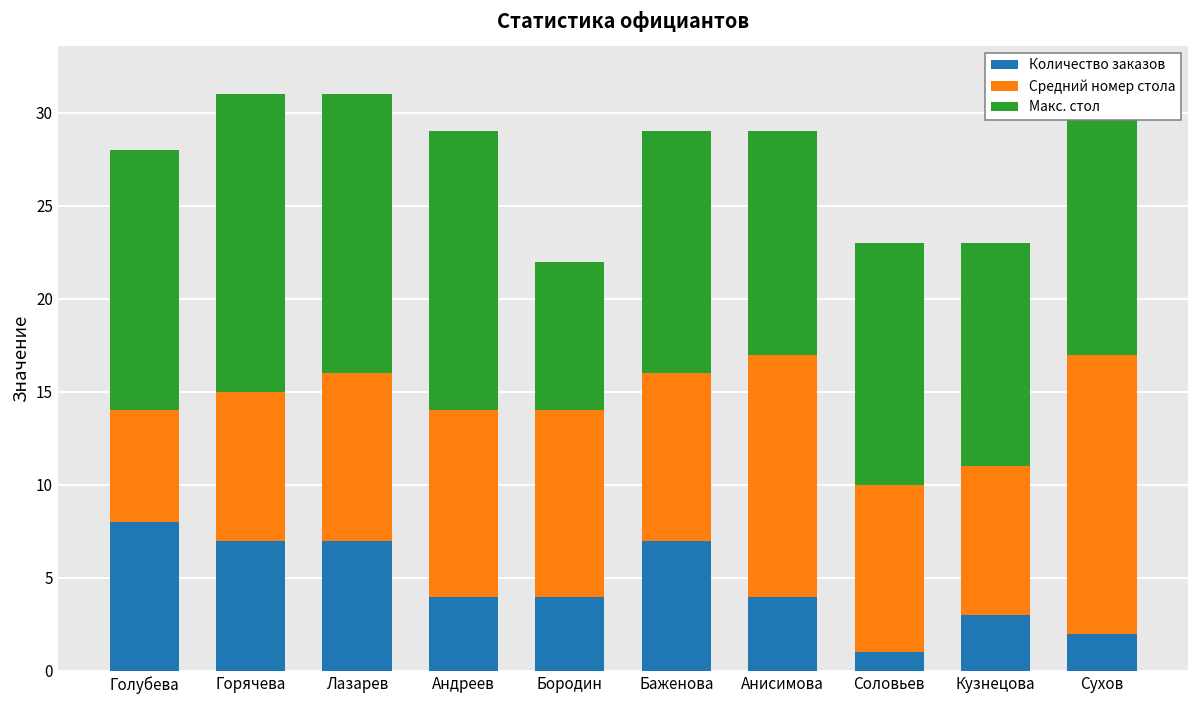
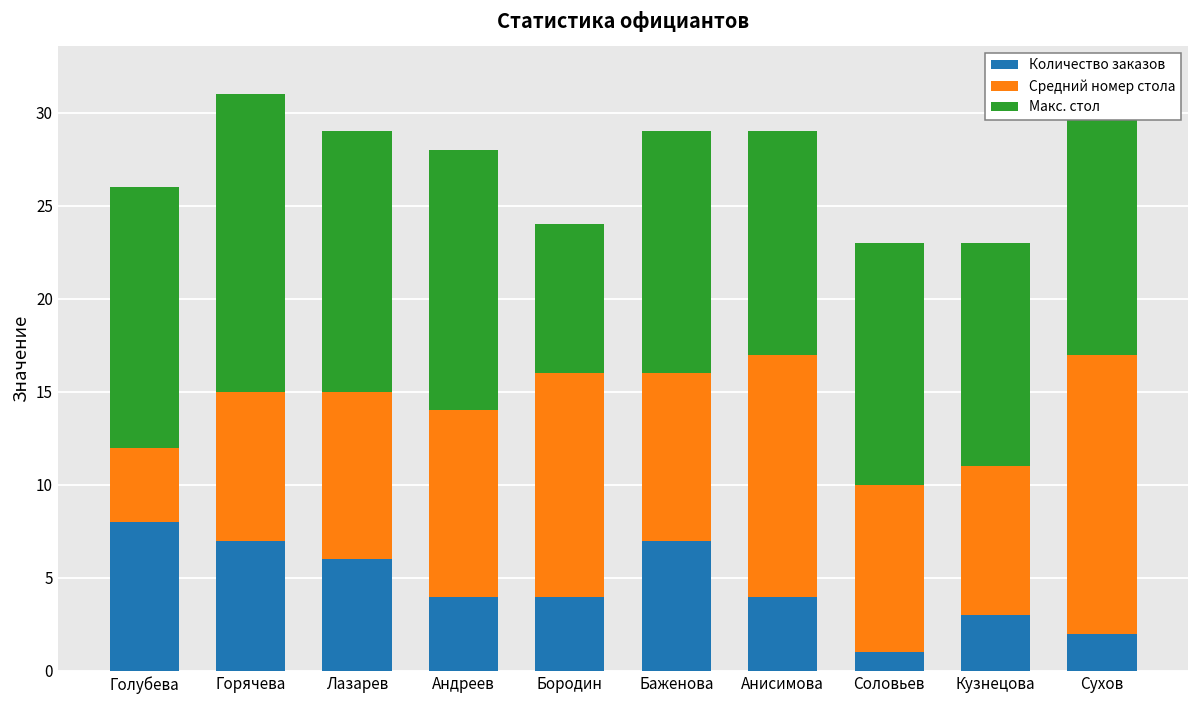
  {
    "Количество заказов": {
      "Голубева": 8,
      "Горячева": 7,
-     "Лазарев": 7,
+     "Лазарев": 6,
      "Андреев": 4,
      "Бородин": 4,
      "Баженова": 7,
      "Анисимова": 4,
      "Соловьев": 1,
      "Кузнецова": 3,
      "Сухов": 2
    },
    "Средний номер стола": {
-     "Голубева": 6,
+     "Голубева": 4,
      "Горячева": 8,
      "Лазарев": 9,
      "Андреев": 10,
-     "Бородин": 10,
+     "Бородин": 12,
      "Баженова": 9,
      "Анисимова": 13,
      "Соловьев": 9,
      "Кузнецова": 8,
      "Сухов": 15
    },
    "Макс. стол": {
      "Голубева": 14,
      "Горячева": 16,
-     "Лазарев": 15,
-     "Андреев": 15,
+     "Лазарев": 14,
+     "Андреев": 14,
      "Бородин": 8,
      "Баженова": 13,
      "Анисимова": 12,
      "Соловьев": 13,
      "Кузнецова": 12
    }
  }
